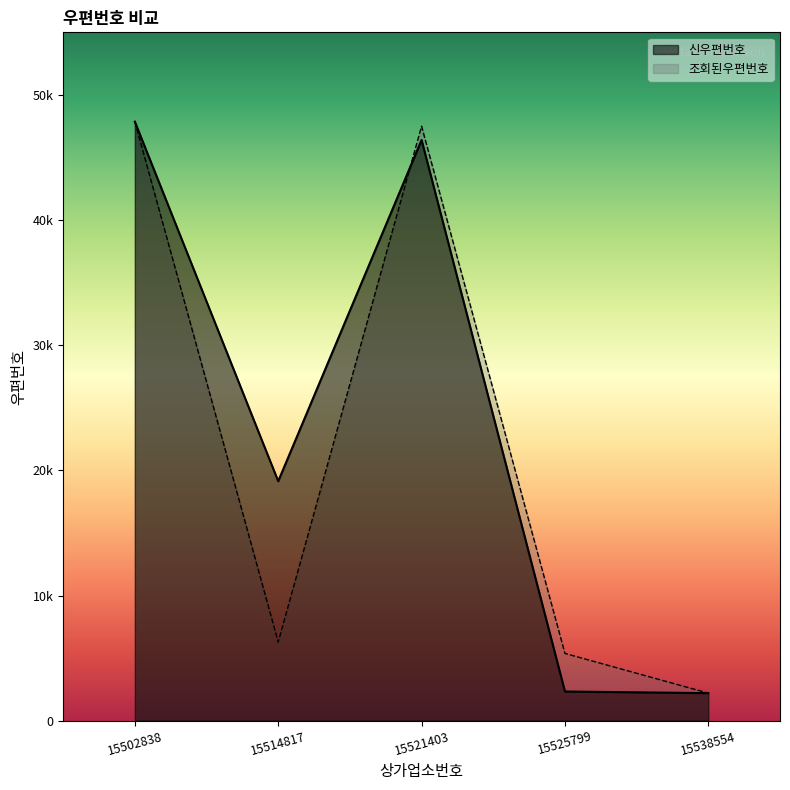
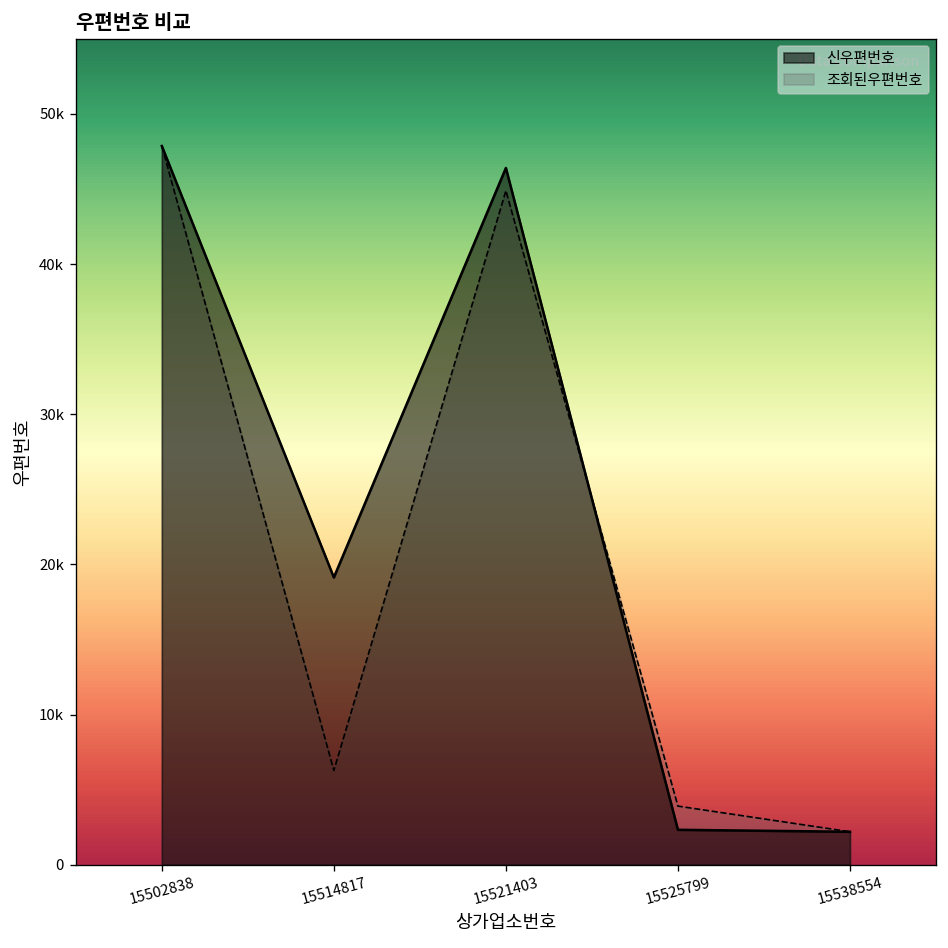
  {
    "신우편번호": {
      "15514817": 19100,
      "15521403": 46400,
      "15525799": 2300
    },
    "조회된우편번호": {
      "15514817": 6300,
-     "15521403": 47500,
-     "15525799": 5400
+     "15521403": 44900,
+     "15525799": 3900
    }
  }
